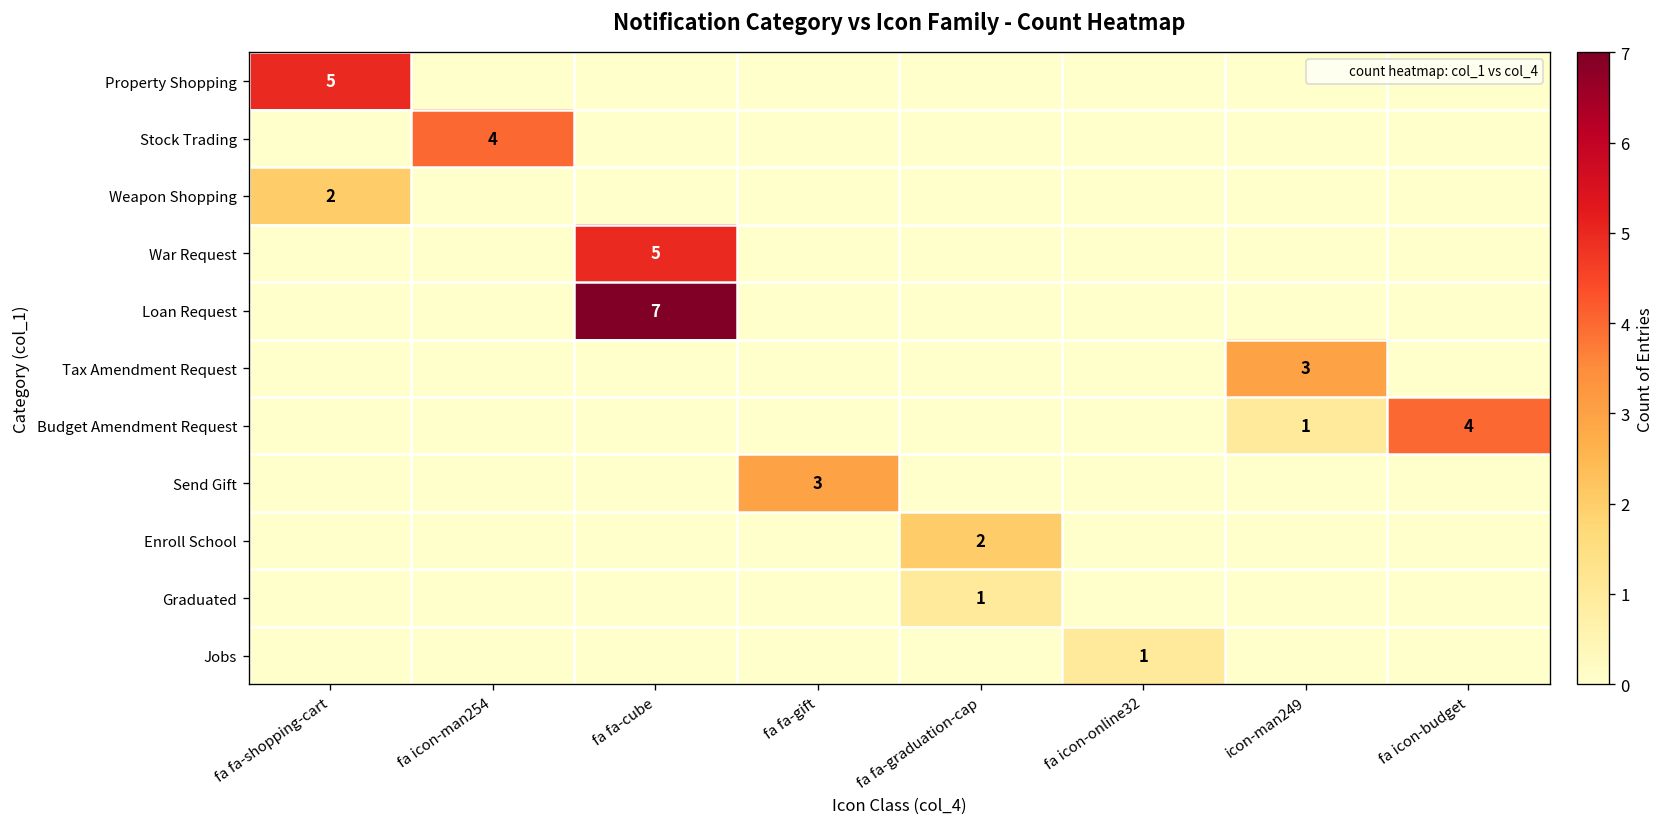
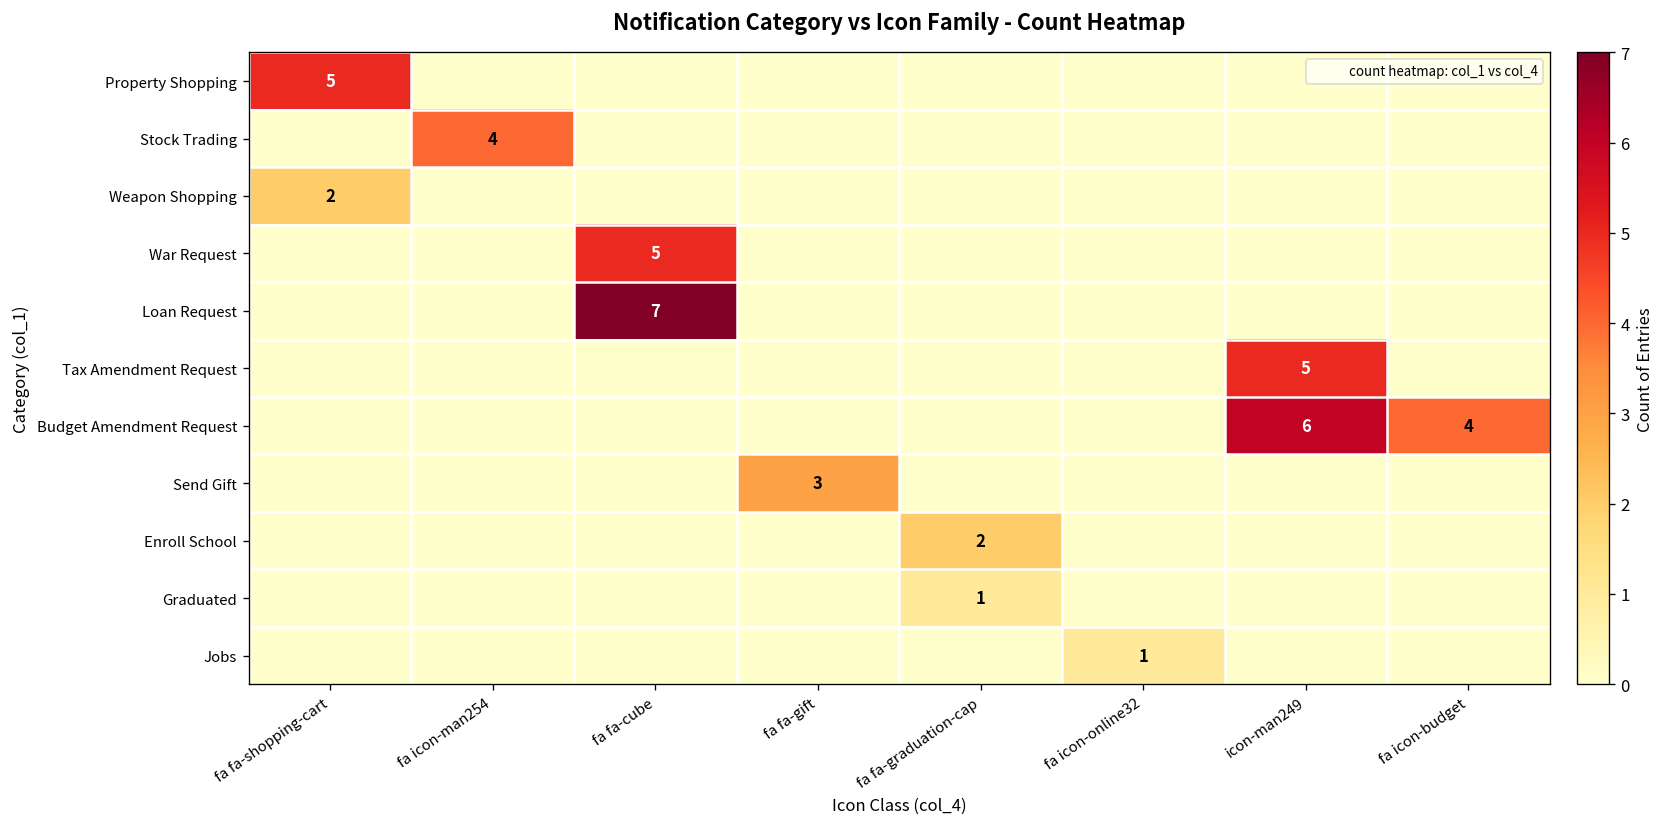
  {
    "Property Shopping": {
      "fa fa-shopping-cart": 5
    },
    "Stock Trading": {
      "fa icon-man254": 4
    },
    "Weapon Shopping": {
      "fa fa-shopping-cart": 2
    },
    "War Request": {
      "fa fa-cube": 5
    },
    "Loan Request": {
      "fa fa-cube": 7
    },
    "Tax Amendment Request": {
-     "icon-man249": 3
+     "icon-man249": 5
    },
    "Budget Amendment Request": {
-     "icon-man249": 1,
+     "icon-man249": 6,
      "fa icon-budget": 4
    },
    "Send Gift": {
      "fa fa-gift": 3
    },
    "Enroll School": {
      "fa fa-graduation-cap": 2
    },
    "Graduated": {
      "fa fa-graduation-cap": 1
    },
    "Jobs": {
      "fa icon-online32": 1
    }
  }
